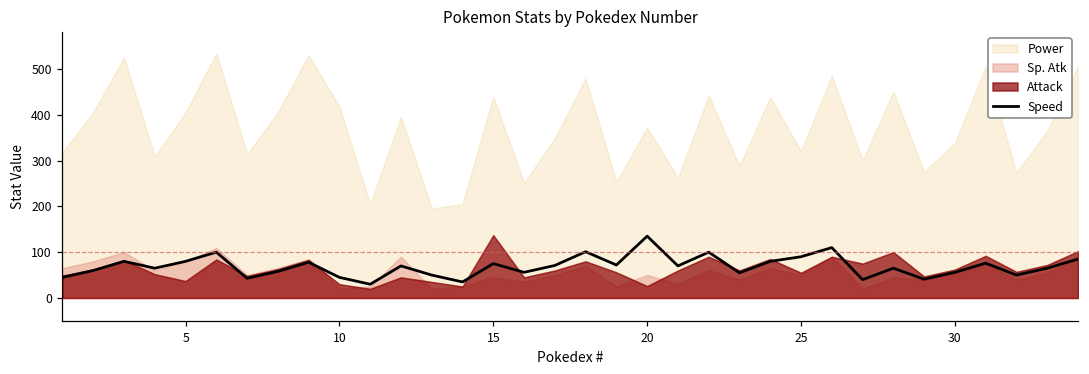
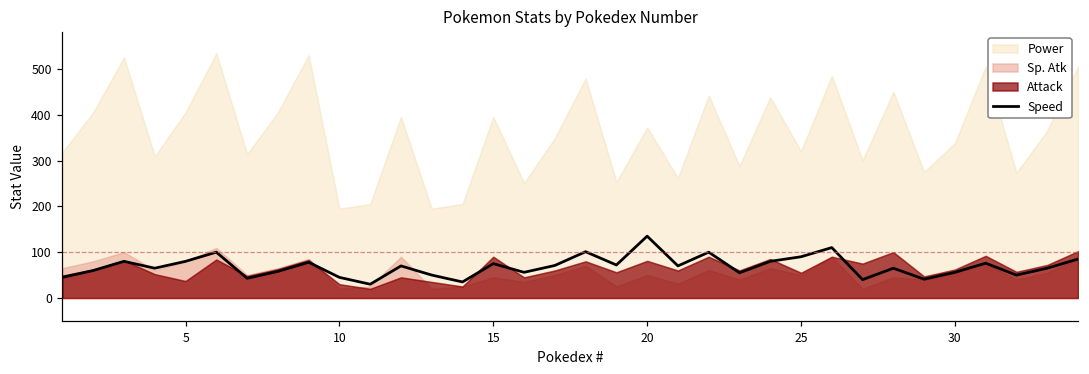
  {
    "Power": {
      "5": 410,
-     "10": 420,
-     "15": 440,
+     "10": 200,
+     "15": 400,
      "20": 370,
      "25": 320,
      "30": 340
    },
    "Speed": {
      "10": 50,
      "15": 80,
      "20": 140,
      "25": 90
    },
    "Sp. Atk": {
      "10": 20,
      "15": 50,
      "20": 50
    },
    "Attack": {
      "5": 40,
      "10": 30,
-     "15": 140,
-     "20": 30
+     "15": 90,
+     "20": 80
    }
  }
